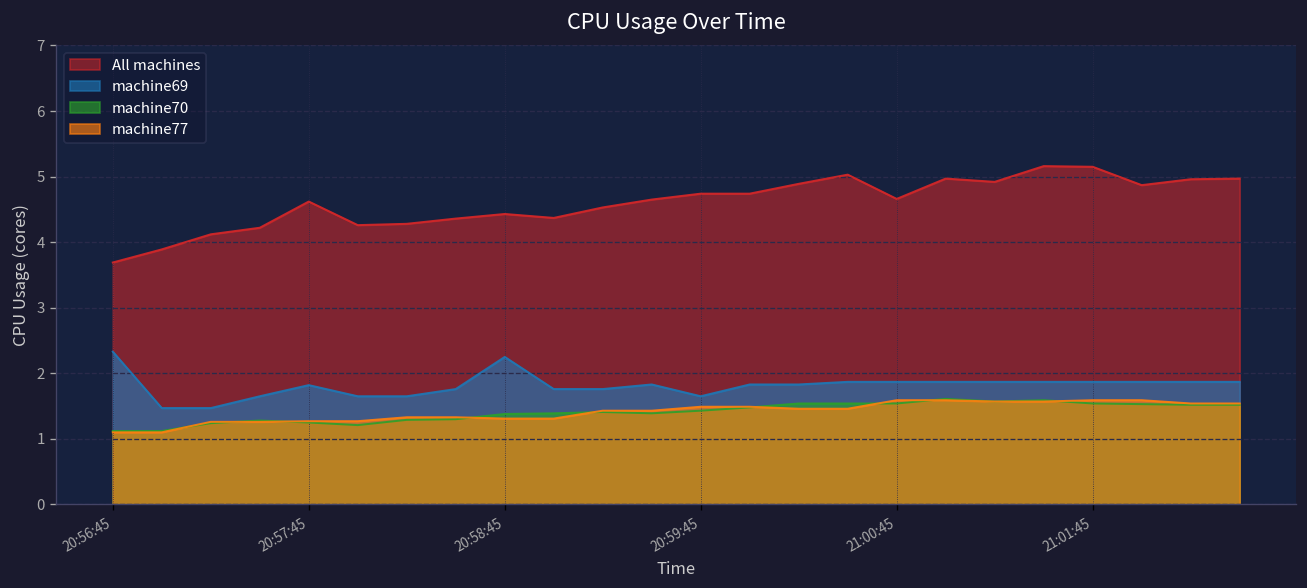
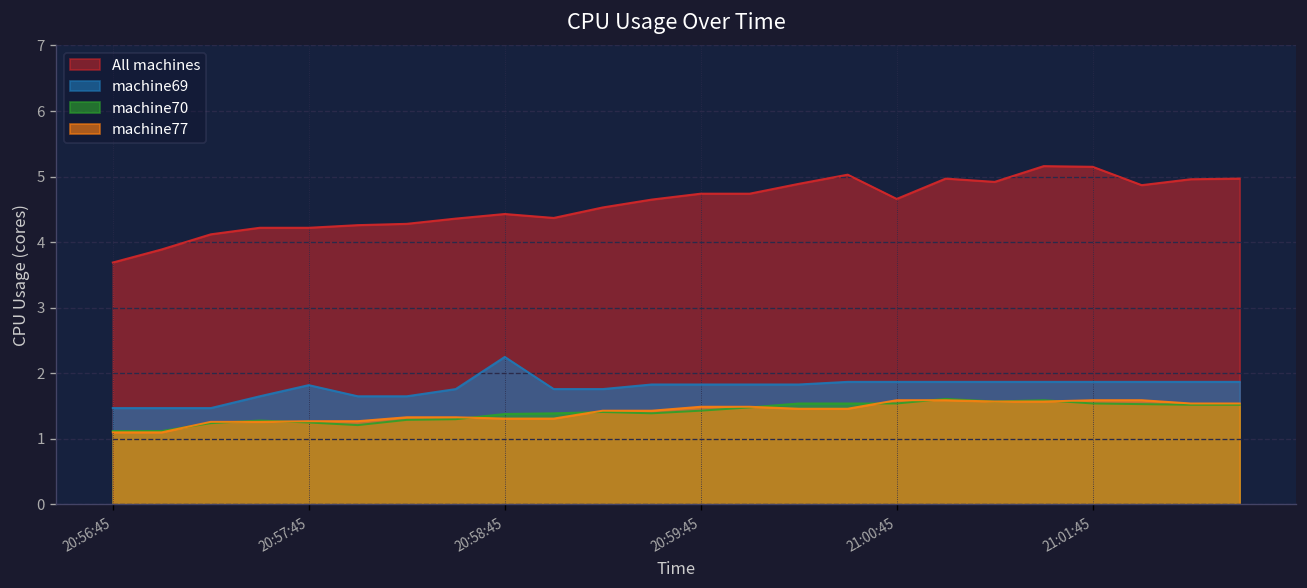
  {
    "All machines": {
      "20:56:45": 3.7,
-     "20:57:45": 4.6,
+     "20:57:45": 4.2,
      "20:58:45": 4.4,
      "20:59:45": 4.7,
      "21:00:45": 4.7,
      "21:01:45": 5.2
    },
    "machine69": {
-     "20:56:45": 2.3,
+     "20:56:45": 1.5,
      "20:57:45": 1.8,
      "20:58:45": 2.3,
-     "20:59:45": 1.7,
+     "20:59:45": 1.8,
      "21:00:45": 1.9,
      "21:01:45": 1.9
    },
    "machine70": {
      "20:58:45": 1.4,
      "20:59:45": 1.4,
      "21:00:45": 1.5,
      "21:01:45": 1.5
    },
    "machine77": {
      "20:58:45": 1.3,
      "20:59:45": 1.5,
      "21:00:45": 1.6,
      "21:01:45": 1.6
    }
  }
